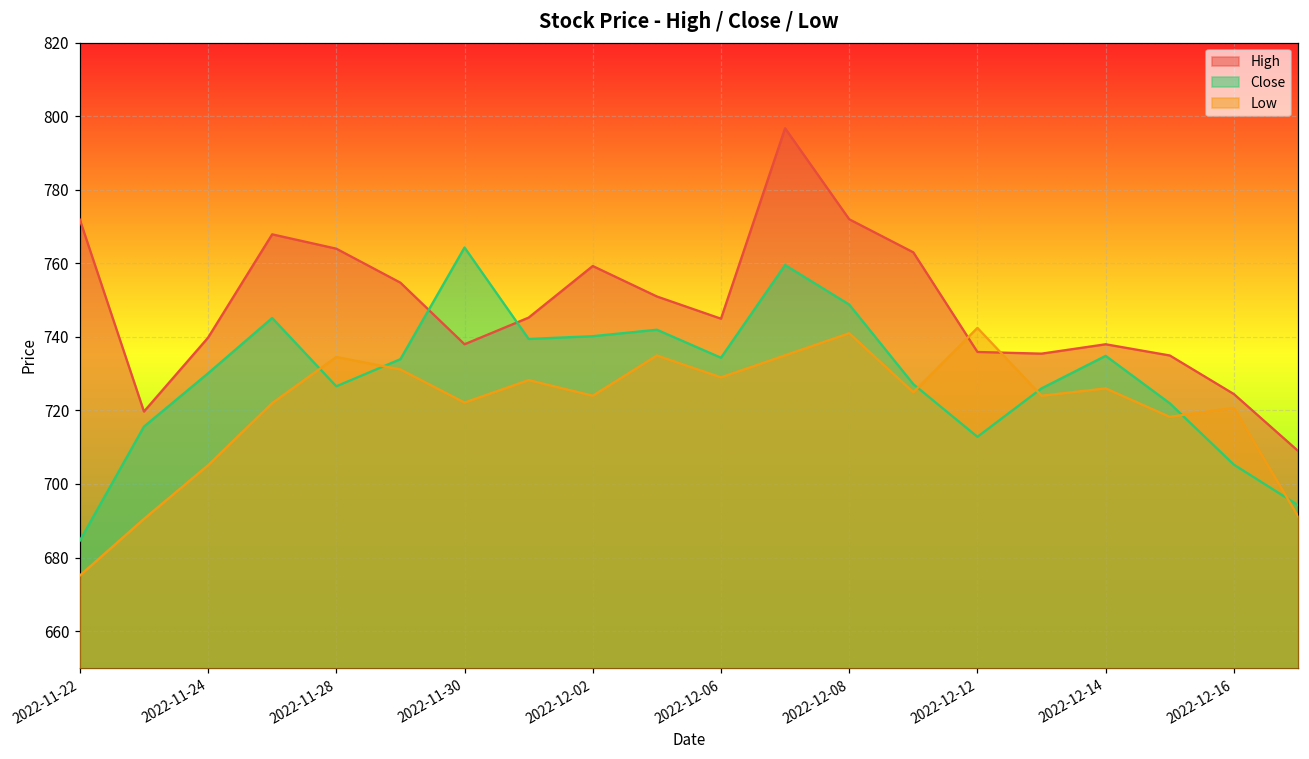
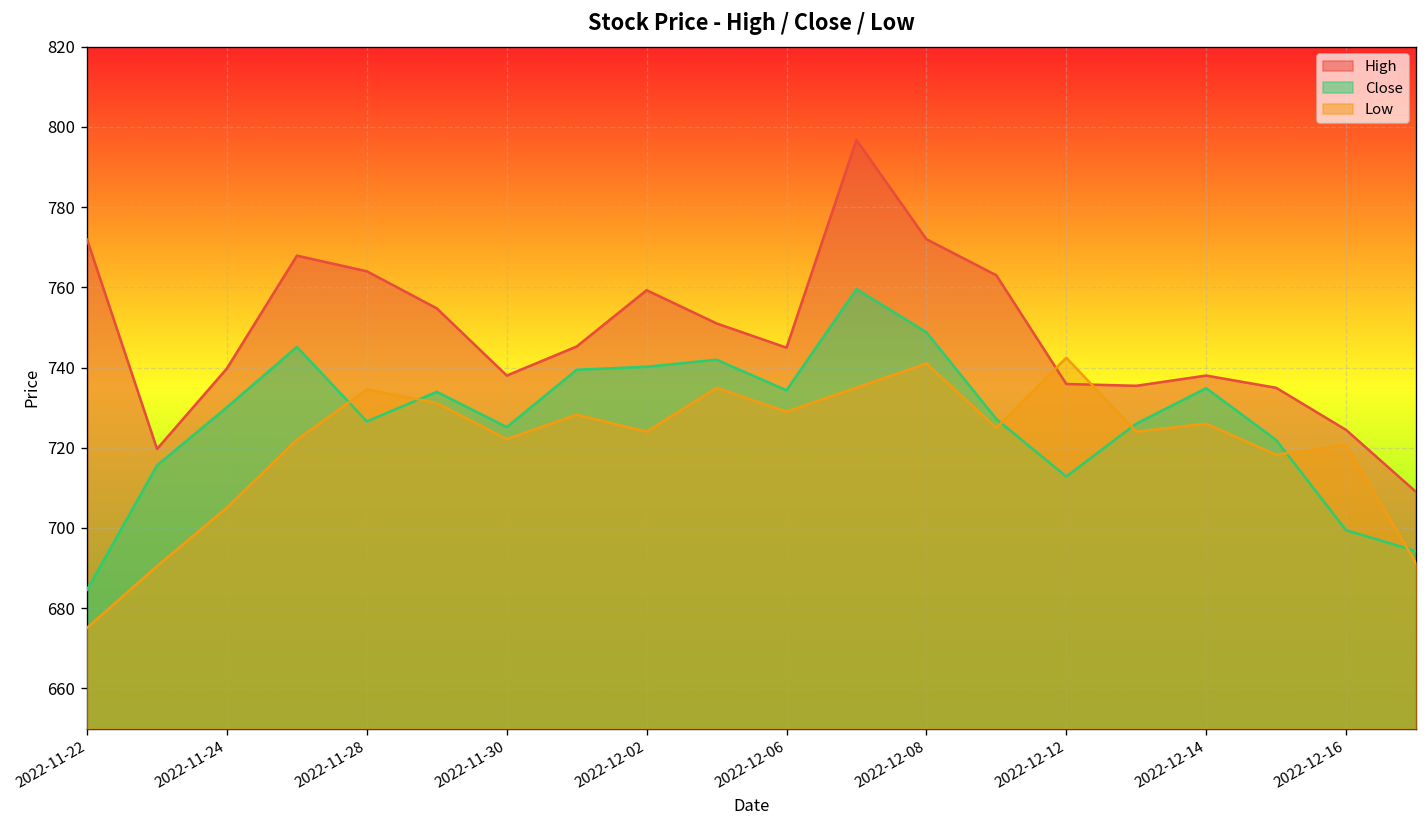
  {
    "High": {
      "2022-11-22": 772,
      "2022-11-24": 740,
      "2022-11-28": 764,
      "2022-11-30": 738,
      "2022-12-02": 759,
      "2022-12-06": 745,
      "2022-12-08": 772,
      "2022-12-12": 736,
      "2022-12-14": 738,
      "2022-12-16": 724
    },
    "Close": {
      "2022-11-22": 685,
      "2022-11-24": 730,
      "2022-11-28": 727,
-     "2022-11-30": 764,
+     "2022-11-30": 725,
      "2022-12-02": 740,
      "2022-12-06": 734,
      "2022-12-08": 749,
      "2022-12-12": 713,
      "2022-12-14": 735,
-     "2022-12-16": 705
+     "2022-12-16": 699
    },
    "Low": {
      "2022-11-22": 675,
      "2022-11-24": 705,
      "2022-11-28": 735,
      "2022-11-30": 722,
      "2022-12-02": 724,
      "2022-12-06": 729,
      "2022-12-08": 741,
      "2022-12-12": 742,
      "2022-12-14": 726,
      "2022-12-16": 721
    }
  }
